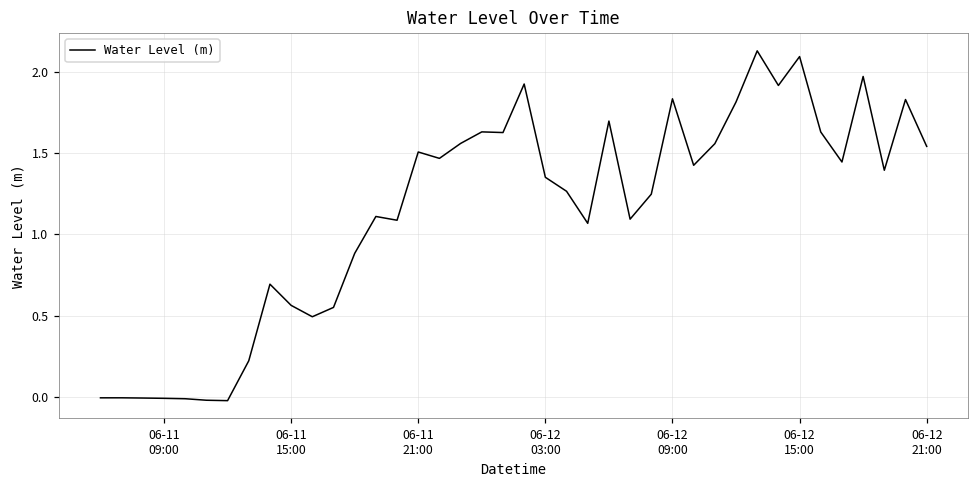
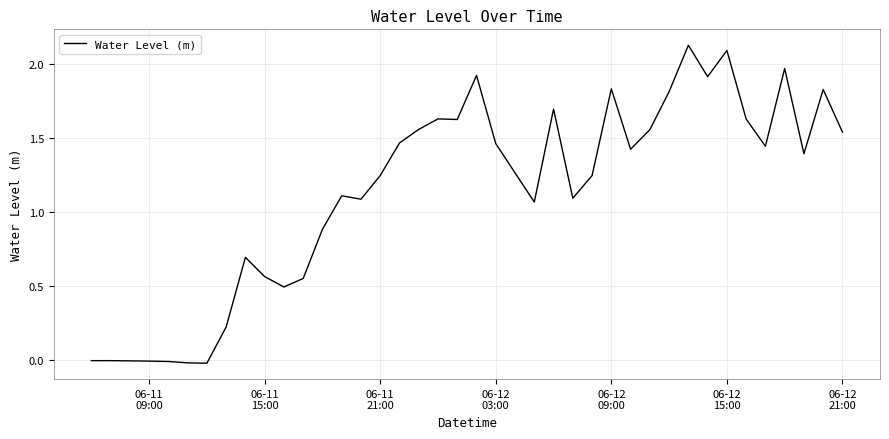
  {
    "06-11 09:00": -0.01,
    "06-11 15:00": 0.56,
-   "06-11 21:00": 1.51,
-   "06-12 03:00": 1.35,
+   "06-11 21:00": 1.25,
+   "06-12 03:00": 1.46,
    "06-12 09:00": 1.83,
    "06-12 15:00": 2.09,
    "06-12 21:00": 1.54
  }
